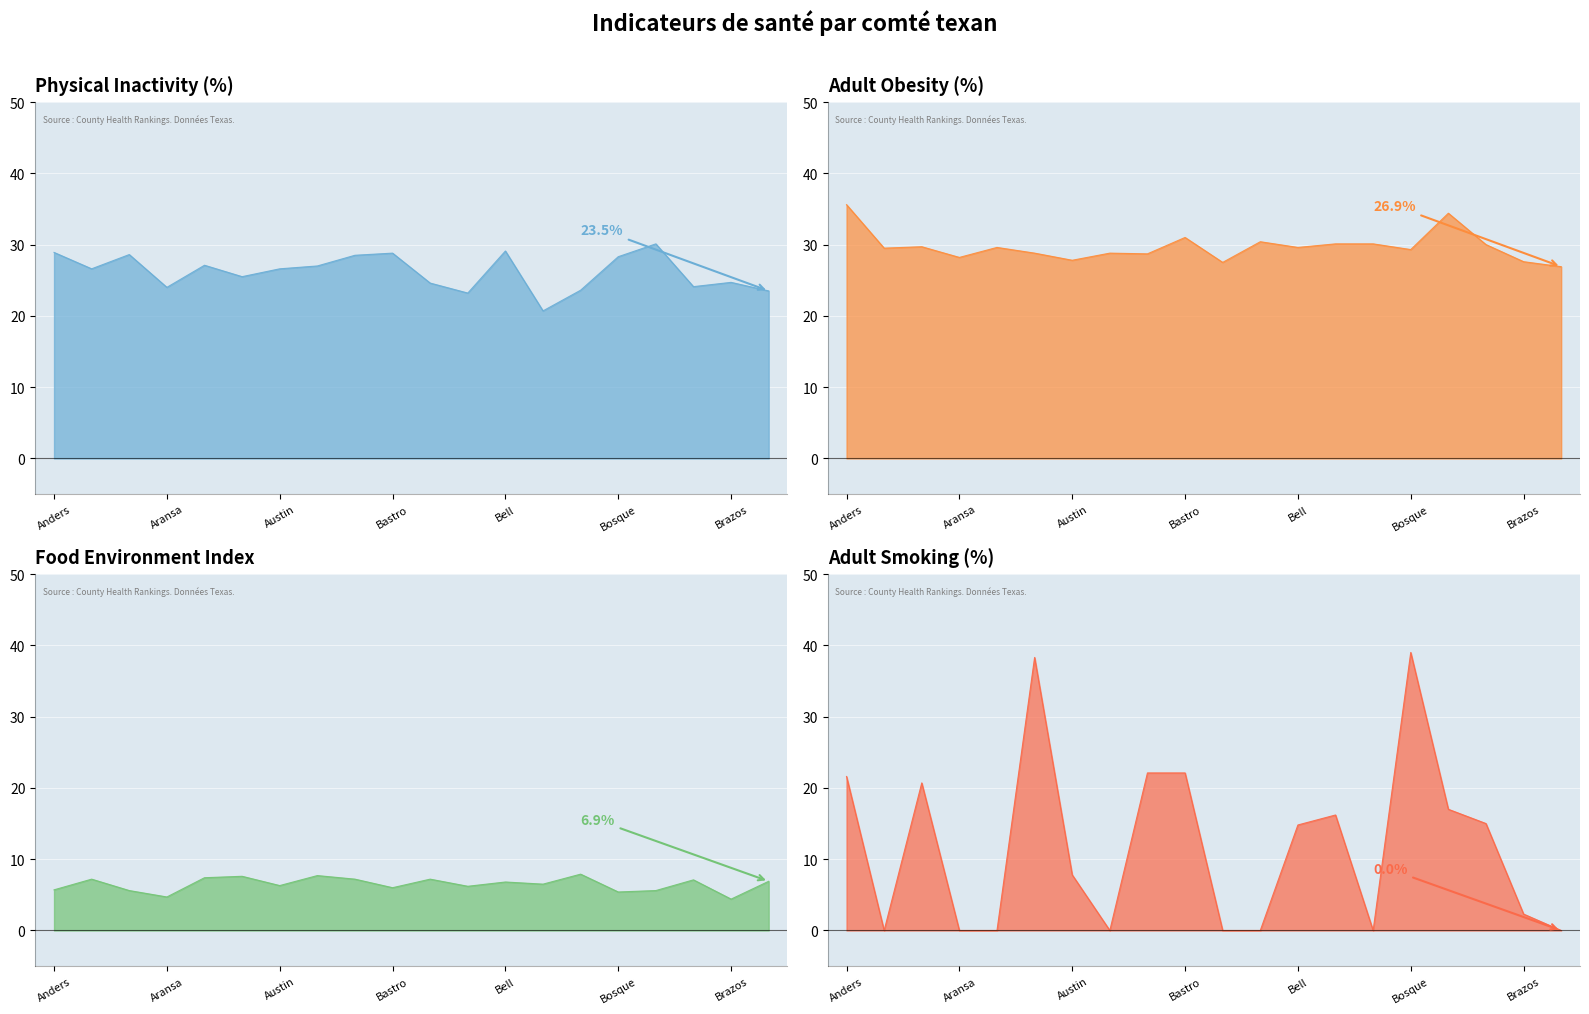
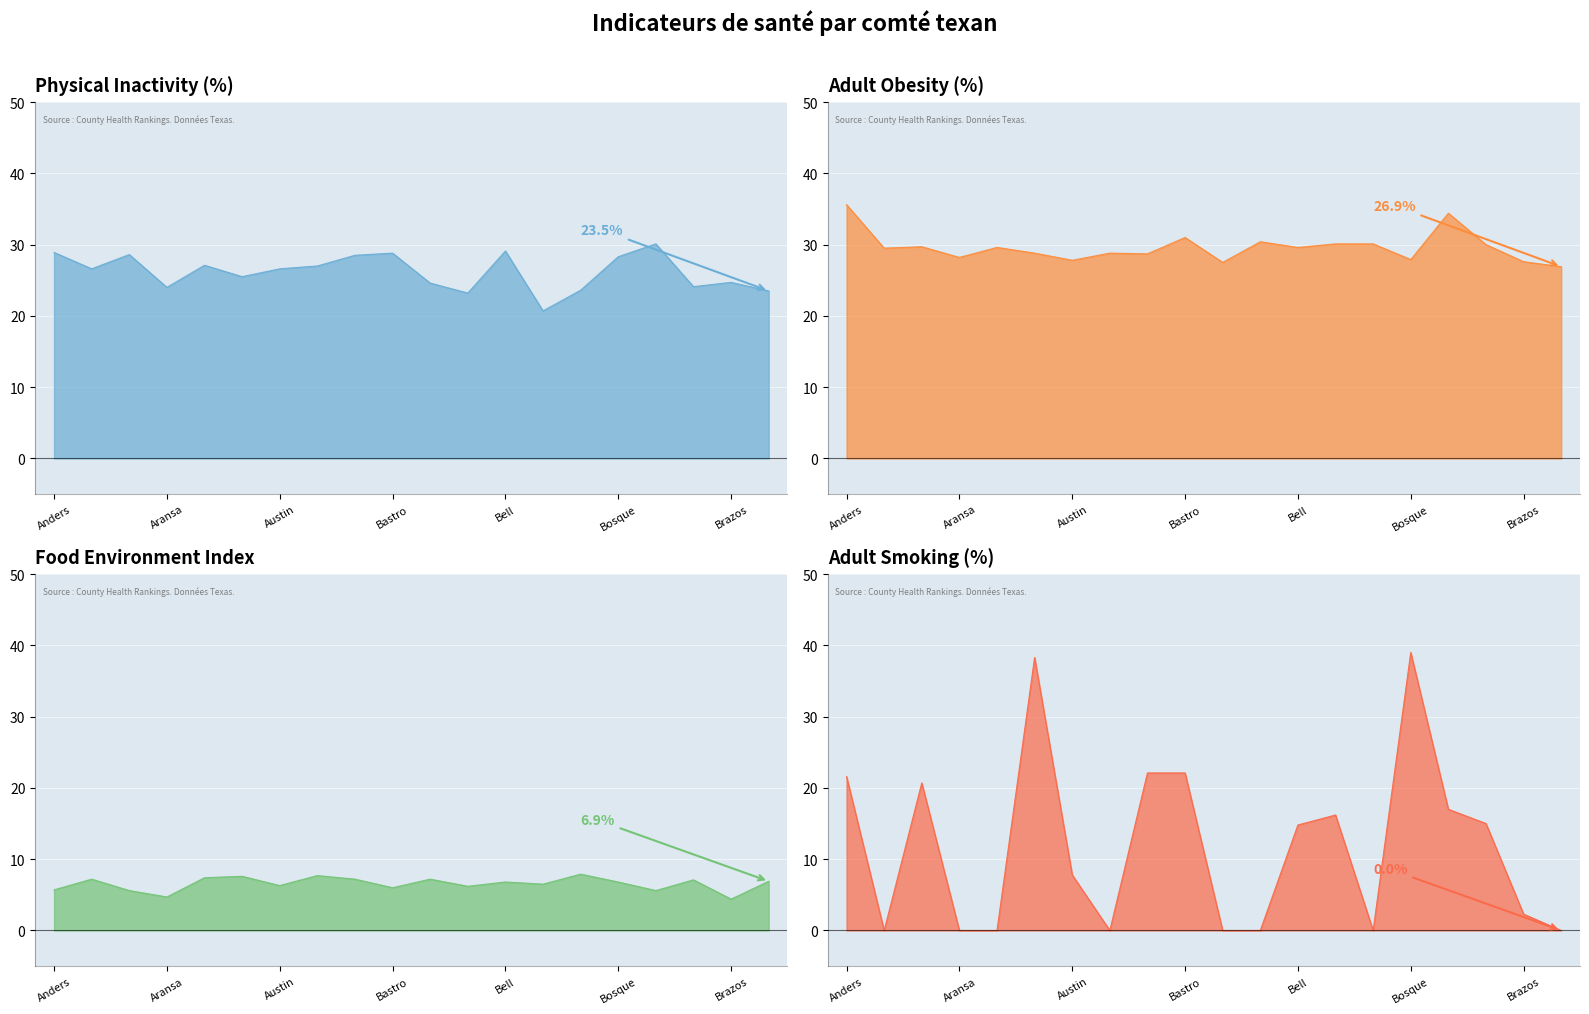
  {
    "Physical Inactivity (%)": {
      "Anders": 29,
      "Aransa": 24,
      "Austin": 27,
      "Bastro": 29,
      "Bell": 29
    },
    "Adult Obesity (%)": {
      "Anders": 36,
      "Aransa": 28,
      "Austin": 28,
      "Bastro": 31,
      "Bell": 30,
-     "Bosque": 29
+     "Bosque": 28
    },
    "Food Environment Index": {
      "Anders": 6,
      "Aransa": 5,
      "Austin": 6,
      "Bastro": 6,
      "Bell": 7,
-     "Bosque": 5,
+     "Bosque": 7,
      "Brazos": 4
    },
    "Adult Smoking (%)": {
      "Anders": 22,
      "Aransa": 0,
      "Austin": 8,
      "Bastro": 22,
      "Bell": 15,
      "Bosque": 39
    }
  }
